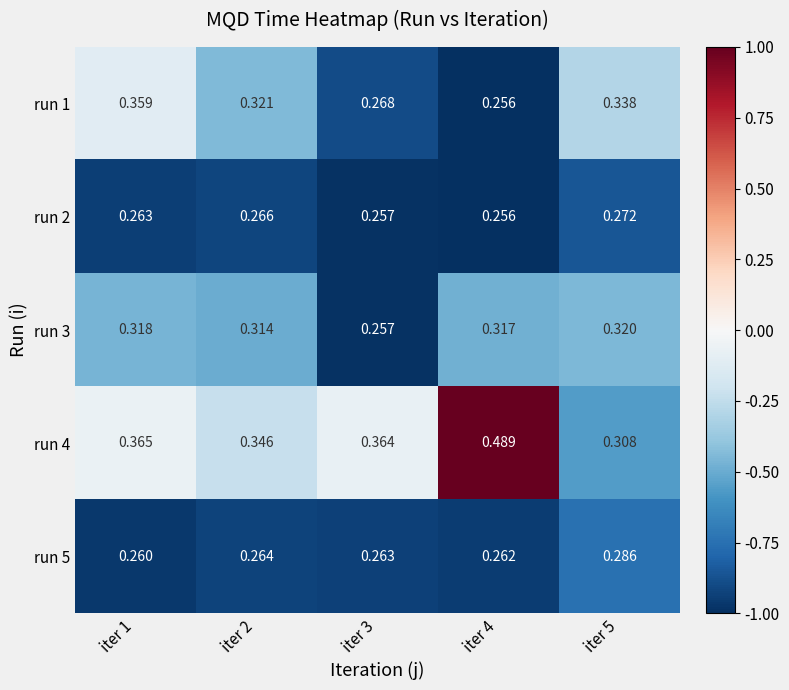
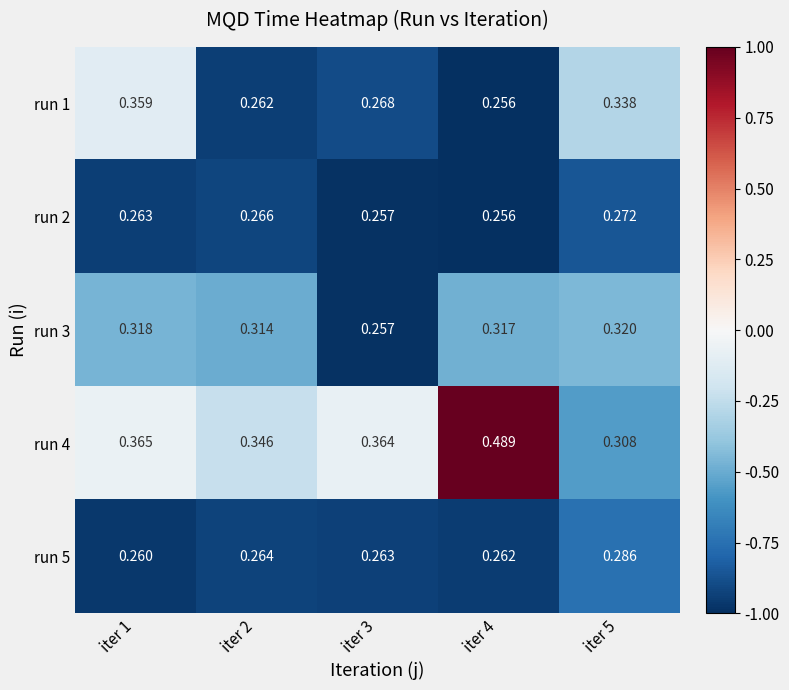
  {
    "run 1": {
      "iter 1": 0.359,
-     "iter 2": 0.321,
+     "iter 2": 0.262,
      "iter 3": 0.268,
      "iter 4": 0.256,
      "iter 5": 0.338
    },
    "run 2": {
      "iter 1": 0.263,
      "iter 2": 0.266,
      "iter 3": 0.257,
      "iter 4": 0.256,
      "iter 5": 0.272
    },
    "run 3": {
      "iter 1": 0.318,
      "iter 2": 0.314,
      "iter 3": 0.257,
      "iter 4": 0.317,
      "iter 5": 0.320
    },
    "run 4": {
      "iter 1": 0.365,
      "iter 2": 0.346,
      "iter 3": 0.364,
      "iter 4": 0.489,
      "iter 5": 0.308
    },
    "run 5": {
      "iter 1": 0.260,
      "iter 2": 0.264,
      "iter 3": 0.263,
      "iter 4": 0.262,
      "iter 5": 0.286
    }
  }
